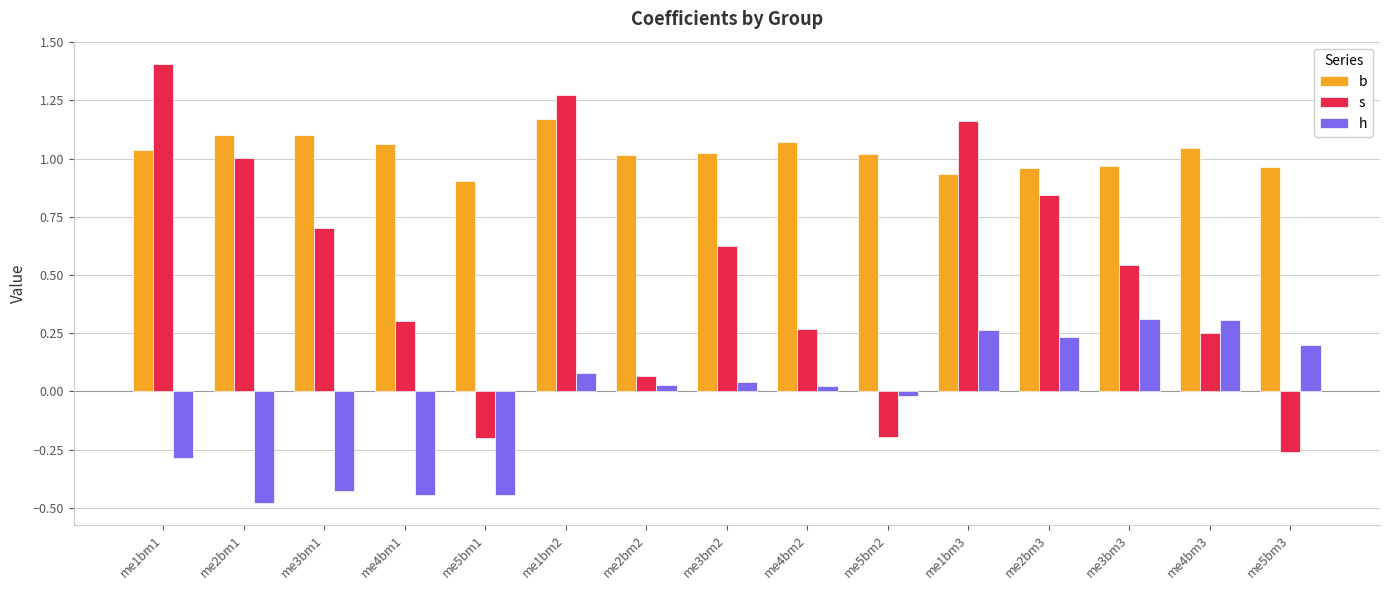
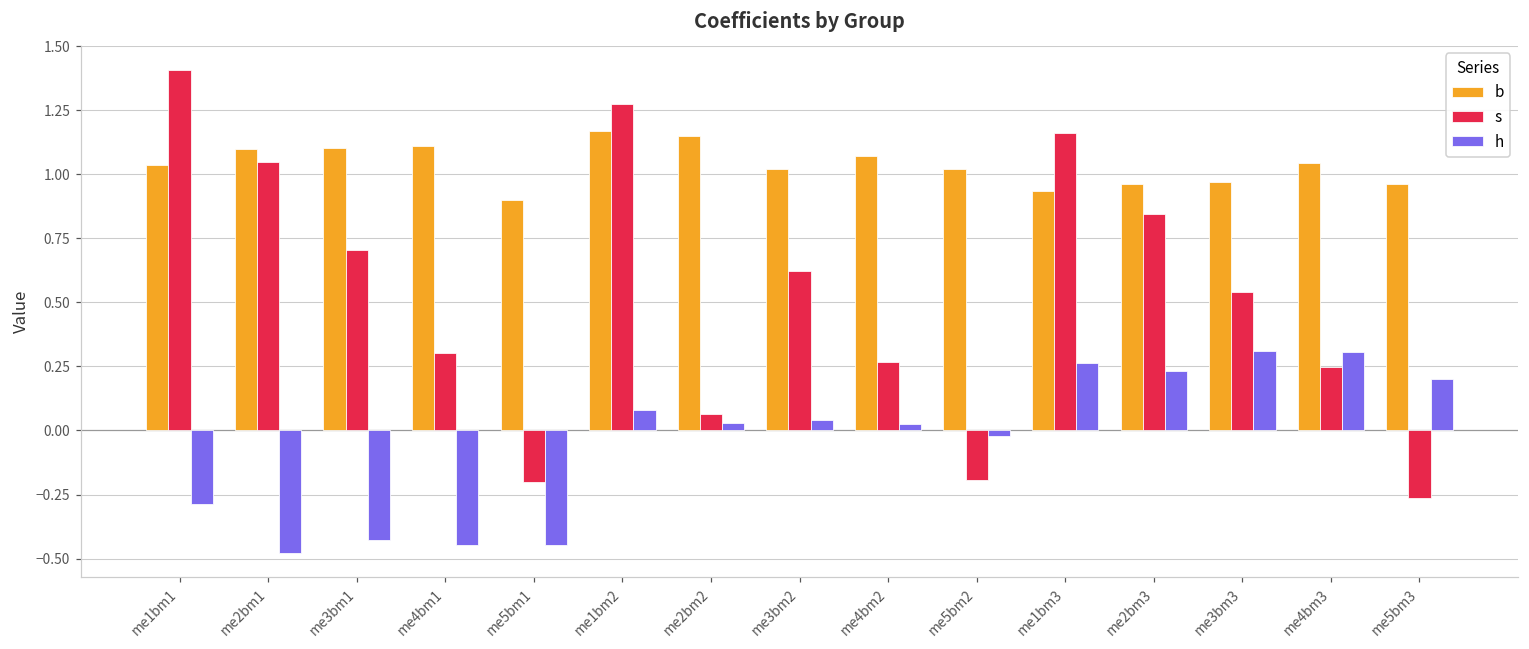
  {
    "b": {
      "me1bm1": 1.04,
      "me2bm1": 1.10,
      "me3bm1": 1.10,
-     "me4bm1": 1.06,
+     "me4bm1": 1.11,
      "me5bm1": 0.90,
      "me1bm2": 1.17,
-     "me2bm2": 1.02,
+     "me2bm2": 1.15,
      "me3bm2": 1.02,
      "me4bm2": 1.07,
      "me5bm2": 1.02,
      "me1bm3": 0.94,
      "me2bm3": 0.96,
      "me3bm3": 0.97,
      "me4bm3": 1.04,
      "me5bm3": 0.96
    },
    "s": {
      "me1bm1": 1.41,
-     "me2bm1": 1.00,
+     "me2bm1": 1.05,
      "me3bm1": 0.70,
      "me4bm1": 0.30,
      "me5bm1": -0.20,
      "me1bm2": 1.27,
      "me2bm2": 0.07,
      "me3bm2": 0.62,
      "me4bm2": 0.27,
      "me5bm2": -0.19,
      "me1bm3": 1.16,
      "me2bm3": 0.84,
      "me3bm3": 0.54,
      "me4bm3": 0.25,
      "me5bm3": -0.26
    },
    "h": {
      "me1bm1": -0.29,
      "me2bm1": -0.48,
      "me3bm1": -0.43,
      "me4bm1": -0.45,
      "me5bm1": -0.45,
      "me1bm2": 0.08,
      "me2bm2": 0.03,
      "me3bm2": 0.04,
      "me4bm2": 0.02,
      "me5bm2": -0.02,
      "me1bm3": 0.26,
      "me2bm3": 0.23,
      "me3bm3": 0.31,
      "me4bm3": 0.31,
      "me5bm3": 0.20
    }
  }
